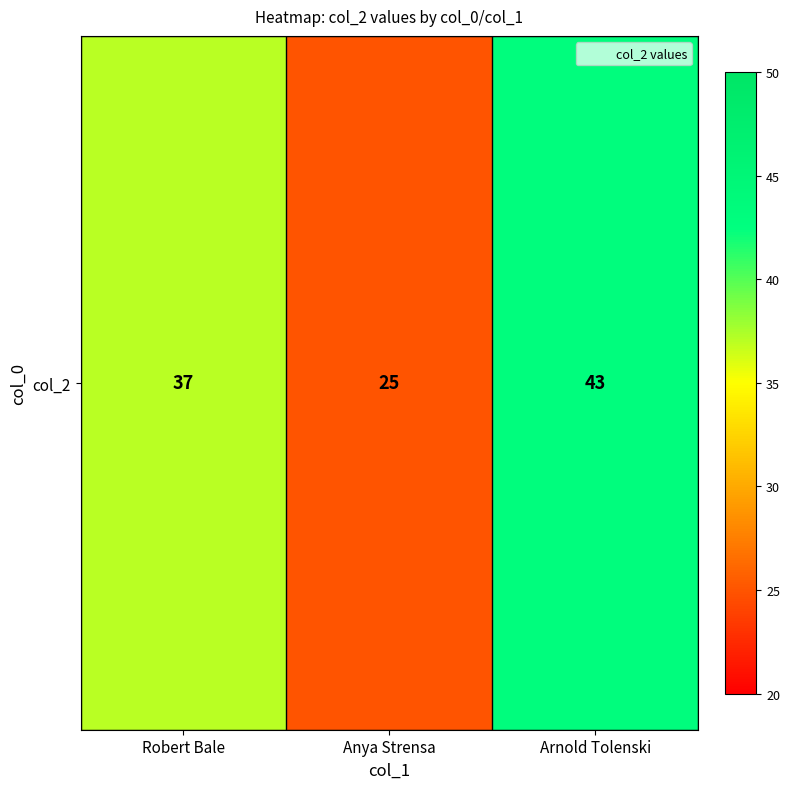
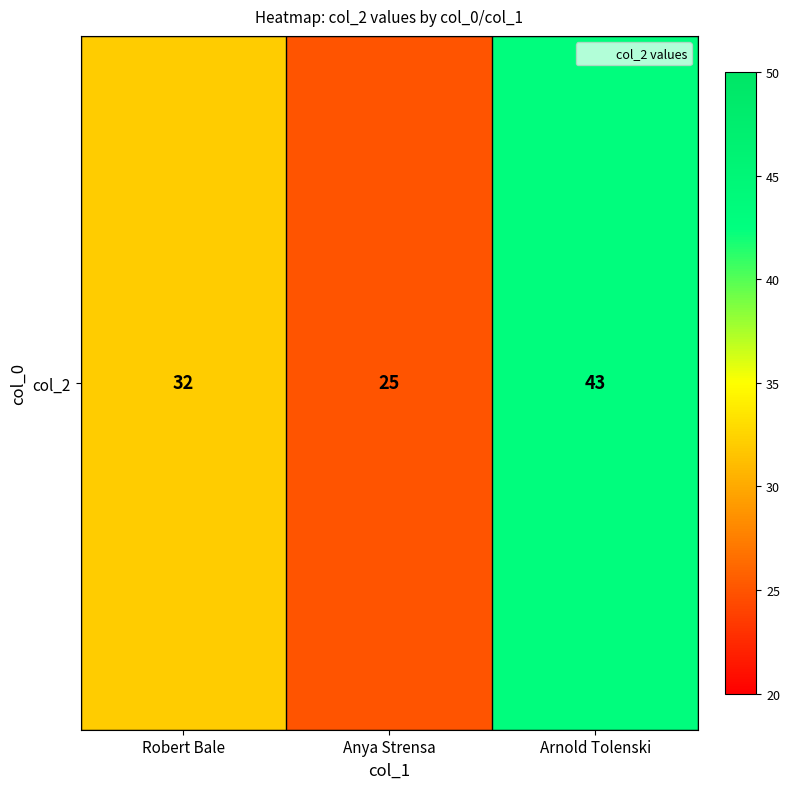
  {
    "col_2": {
-     "Robert Bale": 37,
+     "Robert Bale": 32,
      "Anya Strensa": 25,
      "Arnold Tolenski": 43
    }
  }
